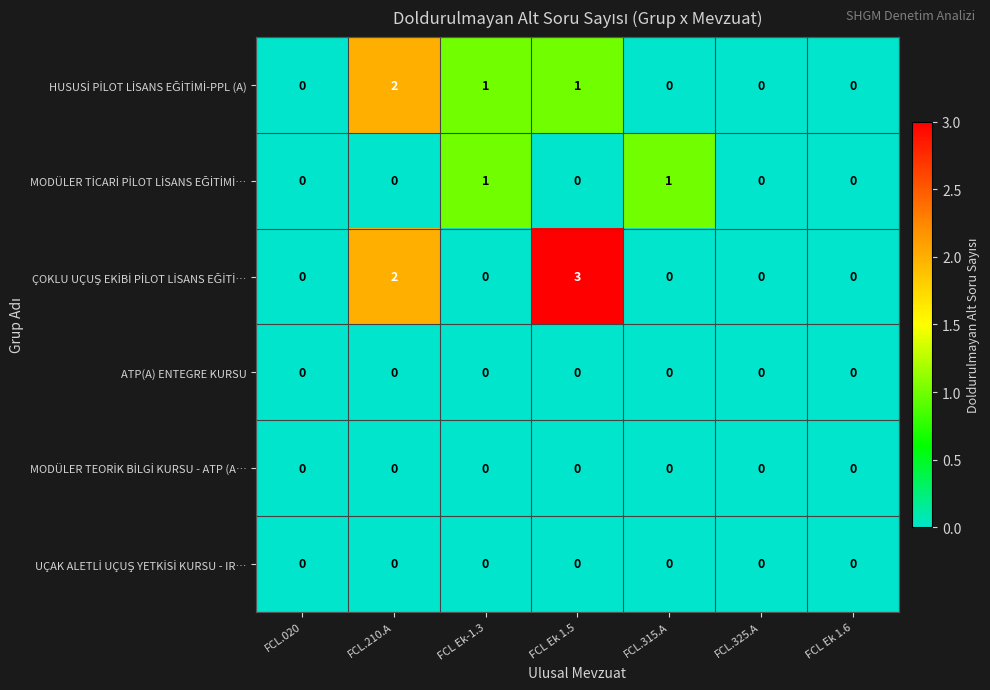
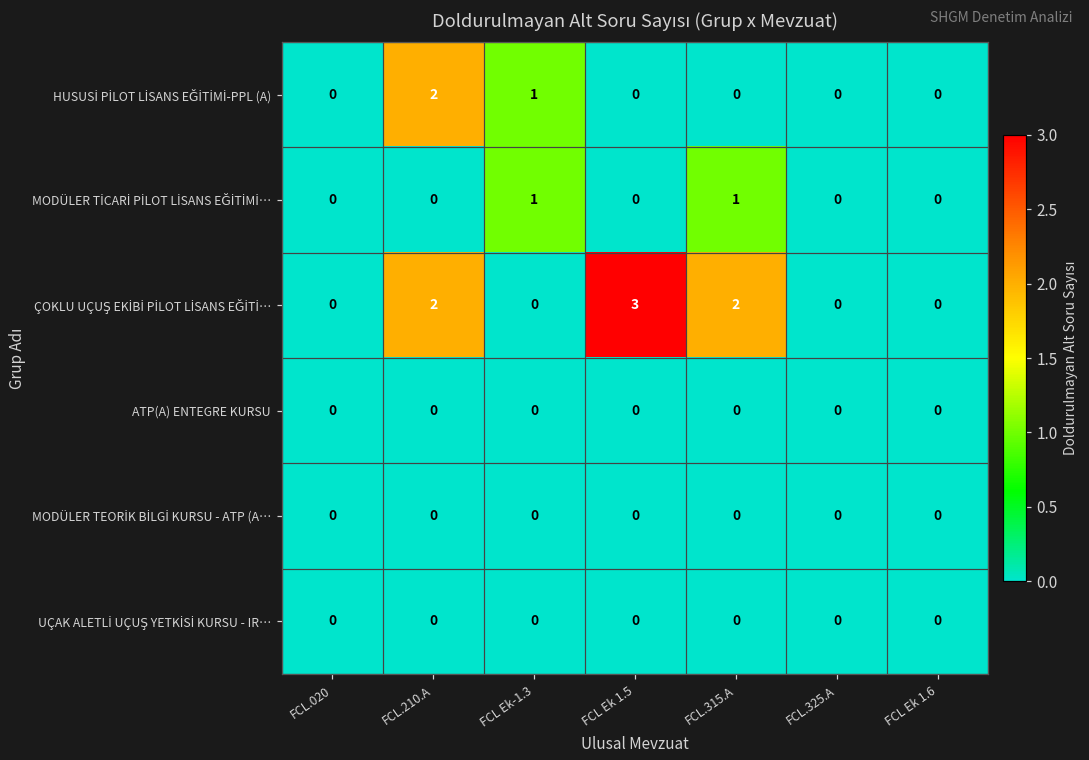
  {
    "HUSUSİ PİLOT LİSANS EĞİTİMİ-PPL (A)": {
      "FCL.020": 0,
      "FCL.210.A": 2,
      "FCL Ek-1.3": 1,
-     "FCL Ek 1.5": 1,
+     "FCL Ek 1.5": 0,
      "FCL.315.A": 0,
      "FCL.325.A": 0,
      "FCL Ek 1.6": 0
    },
    "MODÜLER TİCARİ PİLOT LİSANS EĞİTİMİ…": {
      "FCL.020": 0,
      "FCL.210.A": 0,
      "FCL Ek-1.3": 1,
      "FCL Ek 1.5": 0,
      "FCL.315.A": 1,
      "FCL.325.A": 0,
      "FCL Ek 1.6": 0
    },
    "ÇOKLU UÇUŞ EKİBİ PİLOT LİSANS EĞİTİ…": {
      "FCL.020": 0,
      "FCL.210.A": 2,
      "FCL Ek-1.3": 0,
      "FCL Ek 1.5": 3,
-     "FCL.315.A": 0,
+     "FCL.315.A": 2,
      "FCL.325.A": 0,
      "FCL Ek 1.6": 0
    },
    "ATP(A) ENTEGRE KURSU": {
      "FCL.020": 0,
      "FCL.210.A": 0,
      "FCL Ek-1.3": 0,
      "FCL Ek 1.5": 0,
      "FCL.315.A": 0,
      "FCL.325.A": 0,
      "FCL Ek 1.6": 0
    },
    "MODÜLER TEORİK BİLGİ KURSU - ATP (A…": {
      "FCL.020": 0,
      "FCL.210.A": 0,
      "FCL Ek-1.3": 0,
      "FCL Ek 1.5": 0,
      "FCL.315.A": 0,
      "FCL.325.A": 0,
      "FCL Ek 1.6": 0
    },
    "UÇAK ALETLİ UÇUŞ YETKİSİ KURSU - IR…": {
      "FCL.020": 0,
      "FCL.210.A": 0,
      "FCL Ek-1.3": 0,
      "FCL Ek 1.5": 0,
      "FCL.315.A": 0,
      "FCL.325.A": 0,
      "FCL Ek 1.6": 0
    }
  }
